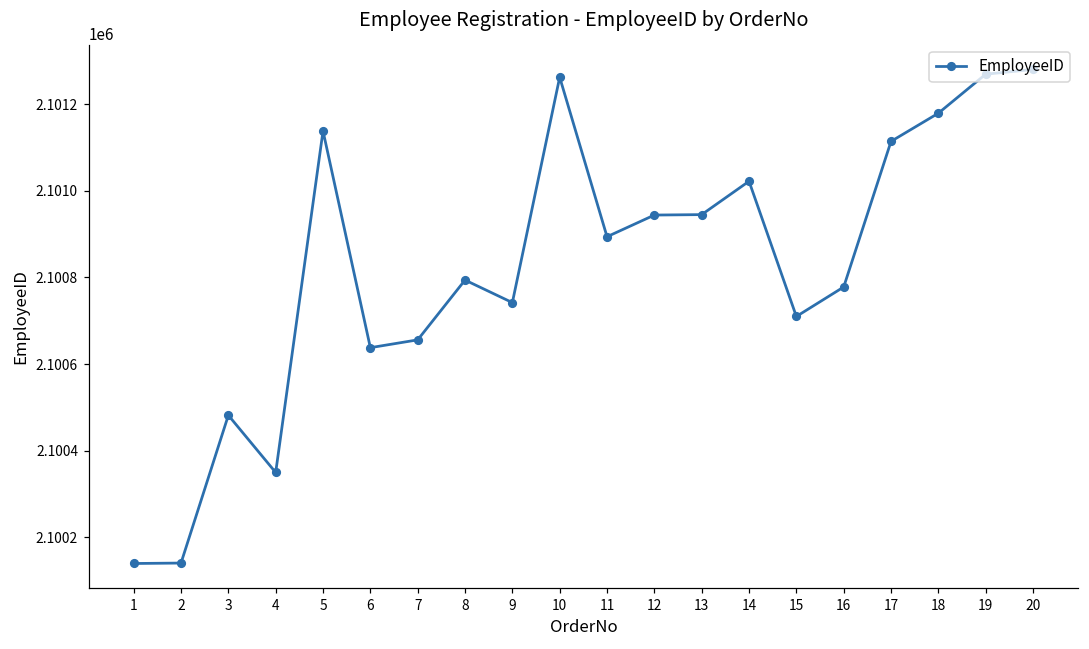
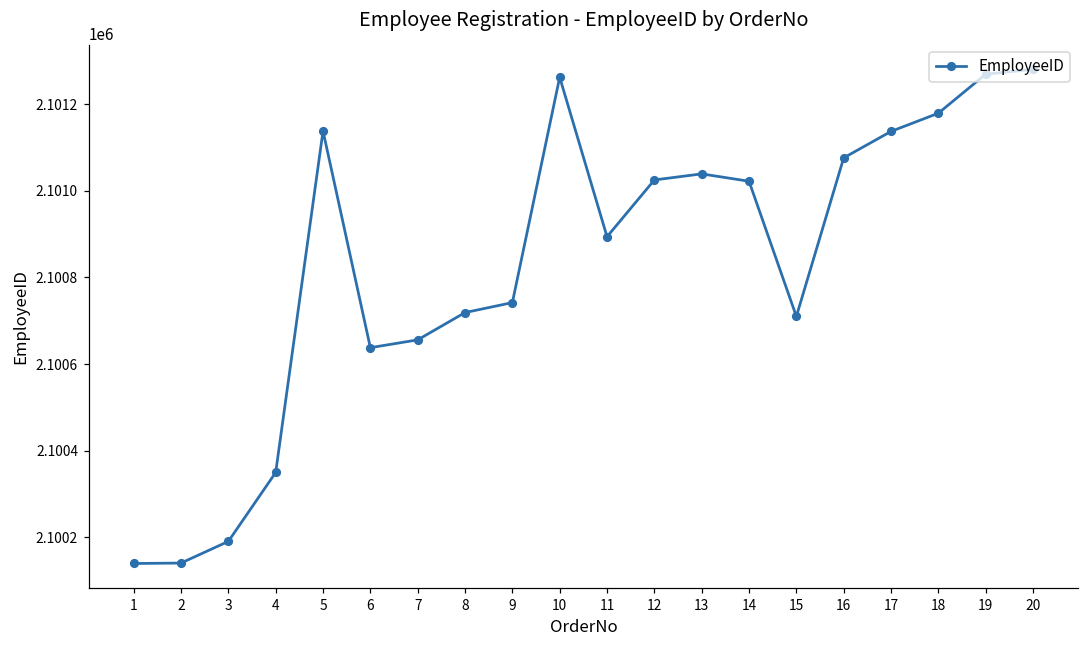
  {
    "1": 2100140,
    "2": 2100140,
-   "3": 2100480,
+   "3": 2100190,
    "4": 2100350,
    "5": 2101140,
    "6": 2100640,
    "7": 2100660,
-   "8": 2100790,
+   "8": 2100720,
    "9": 2100740,
    "10": 2101260,
    "11": 2100890,
-   "12": 2100940,
-   "13": 2100950,
+   "12": 2101030,
+   "13": 2101040,
    "14": 2101020,
    "15": 2100710,
-   "16": 2100780,
-   "17": 2101110,
+   "16": 2101080,
+   "17": 2101140,
    "18": 2101180
  }
